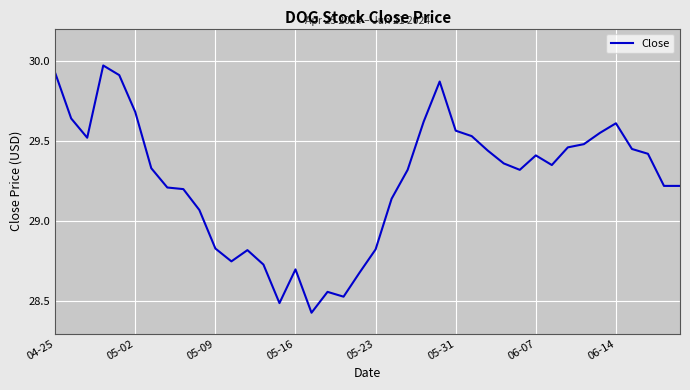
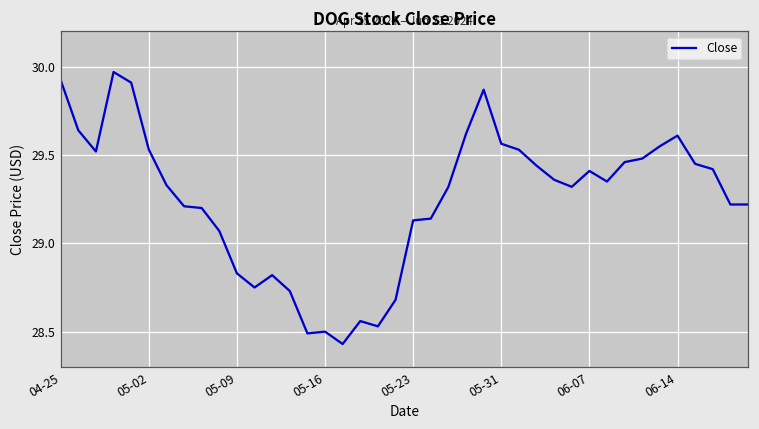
  {
    "04-25": 29.92,
-   "05-02": 29.68,
+   "05-02": 29.53,
    "05-09": 28.83,
-   "05-16": 28.7,
-   "05-23": 28.82,
+   "05-16": 28.5,
+   "05-23": 29.13,
    "05-31": 29.56,
    "06-07": 29.41,
    "06-14": 29.61
  }
